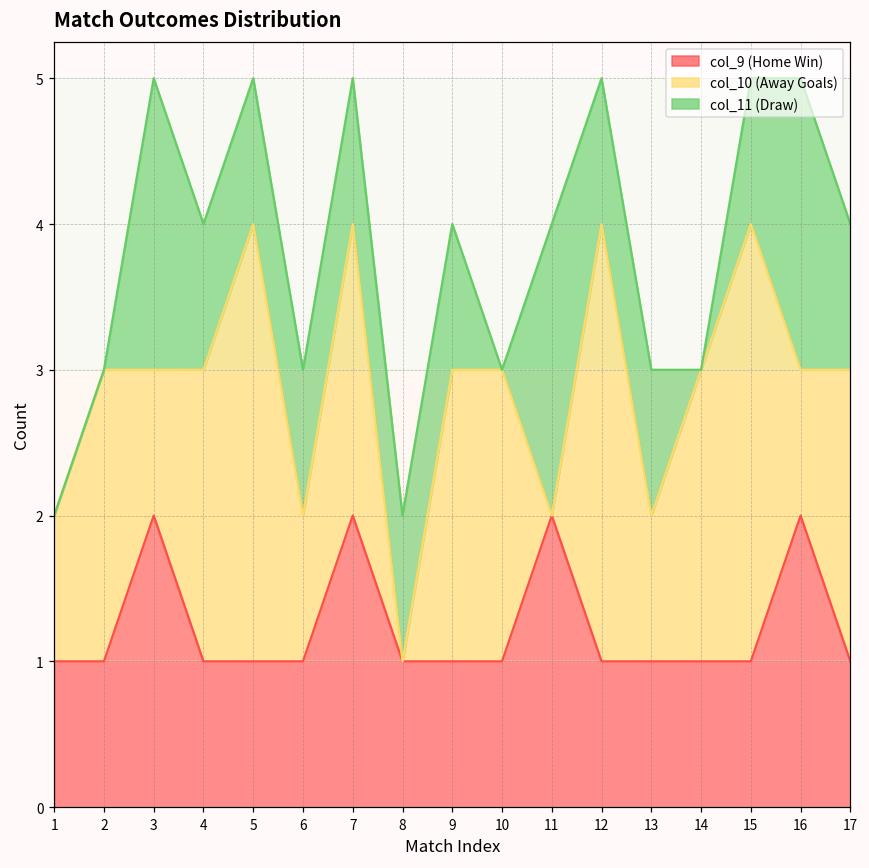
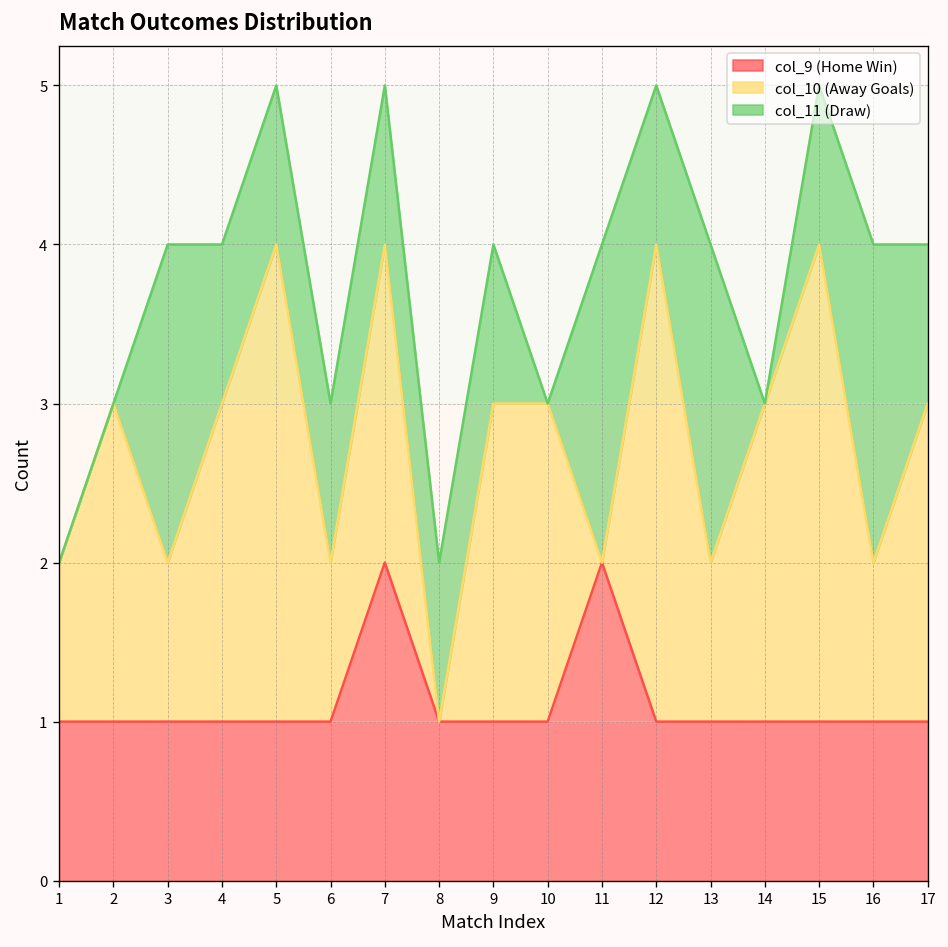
  {
    "col_9 (Home Win)": {
      "1": 1,
      "2": 1,
-     "3": 2,
+     "3": 1,
      "4": 1,
      "5": 1,
      "6": 1,
      "7": 2,
      "9": 1,
      "10": 1,
      "12": 1,
      "13": 1,
      "14": 1,
      "15": 1,
-     "16": 2,
+     "16": 1,
      "17": 1
    },
    "col_10 (Away Goals)": {
      "4": 3,
      "5": 4,
      "6": 2,
      "7": 4,
      "9": 3,
      "12": 4,
      "13": 2,
      "15": 4,
      "17": 3
    },
    "col_11 (Draw)": {
      "4": 4,
      "5": 5,
      "6": 3,
      "7": 5,
      "8": 2,
      "9": 4,
      "11": 4,
      "12": 5,
-     "13": 1,
+     "13": 2,
      "17": 4
    }
  }
